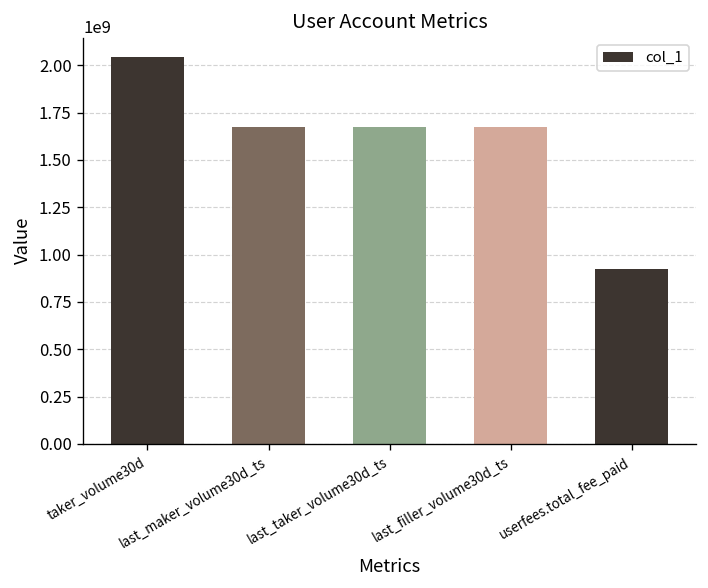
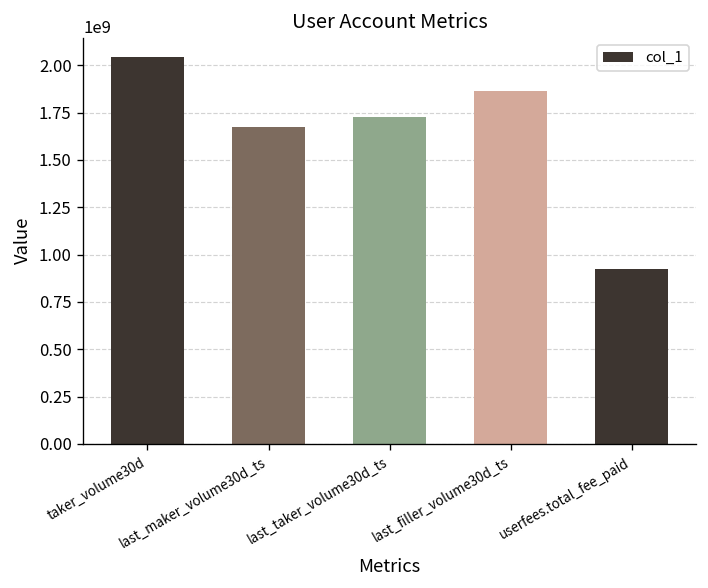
  {
    "taker_volume30d": 2040000000,
    "last_maker_volume30d_ts": 1670000000,
-   "last_taker_volume30d_ts": 1670000000,
-   "last_filler_volume30d_ts": 1670000000,
+   "last_taker_volume30d_ts": 1730000000,
+   "last_filler_volume30d_ts": 1860000000,
    "userfees.total_fee_paid": 920000000
  }
